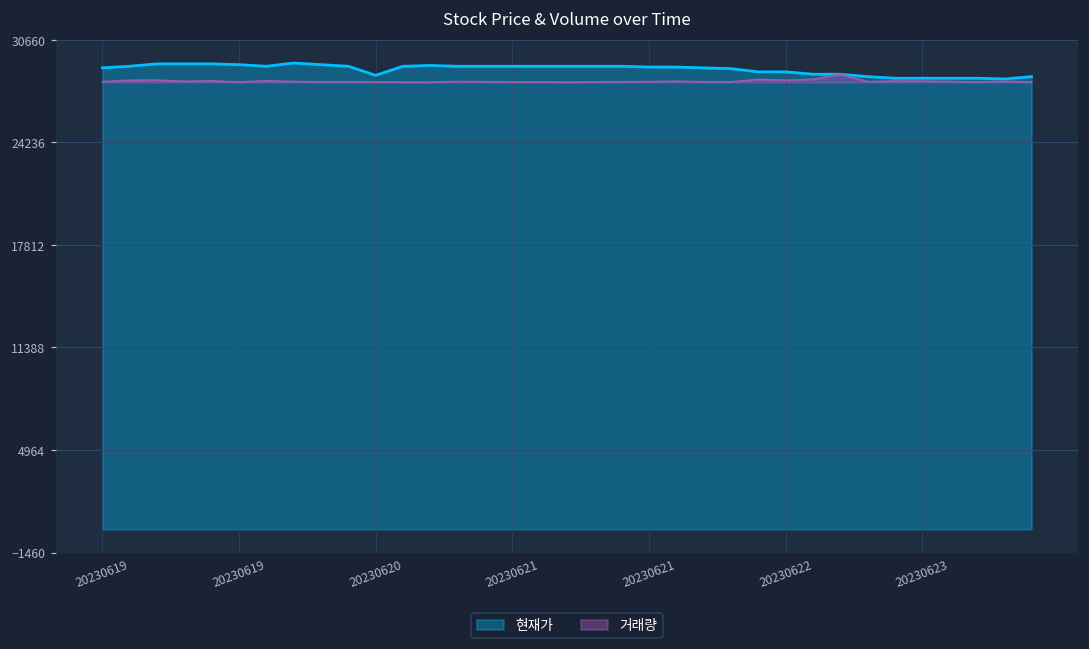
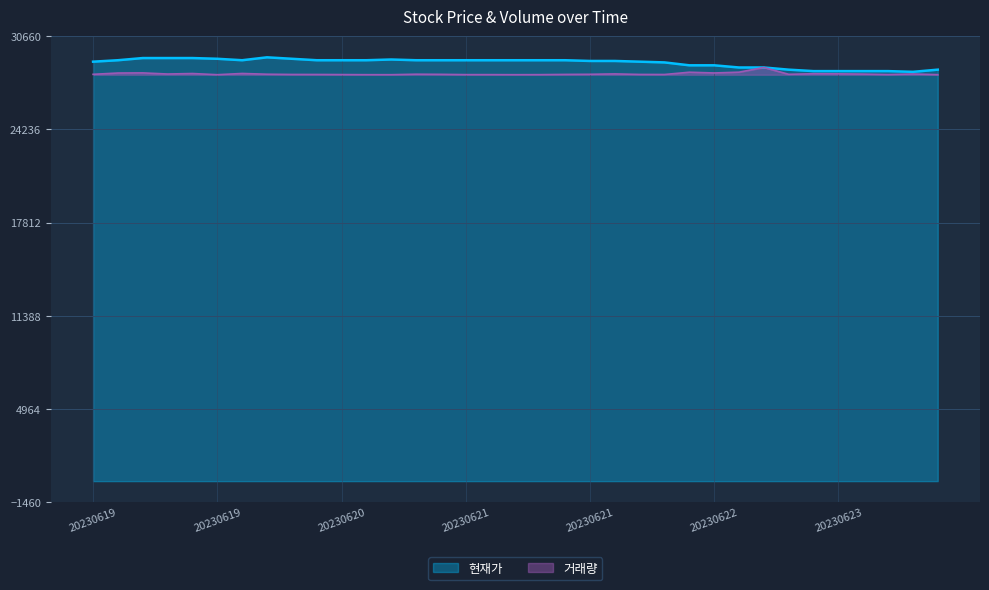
  {
    "현재가": {
-     "20230620": 28400,
+     "20230620": 29000,
      "20230622": 28700,
      "20230623": 28300
    },
    "거래량": {
      "20230620": 28000,
      "20230622": 28100,
      "20230623": 28100
    }
  }
